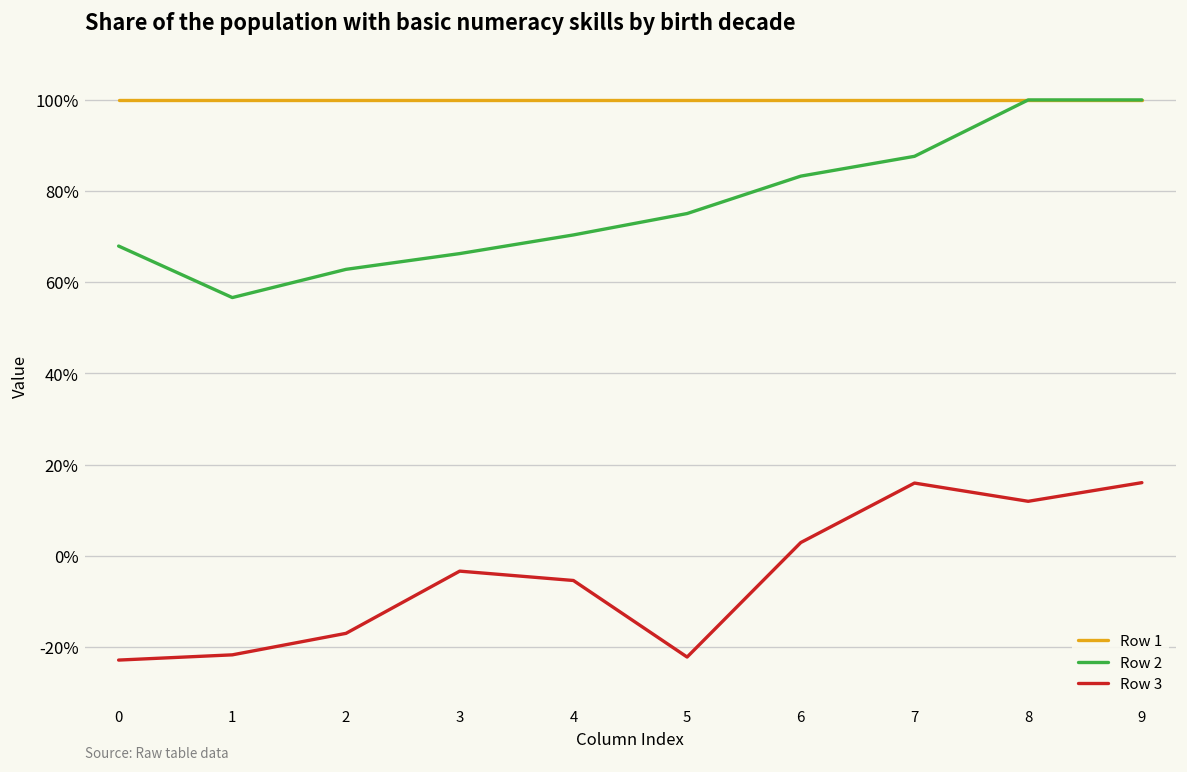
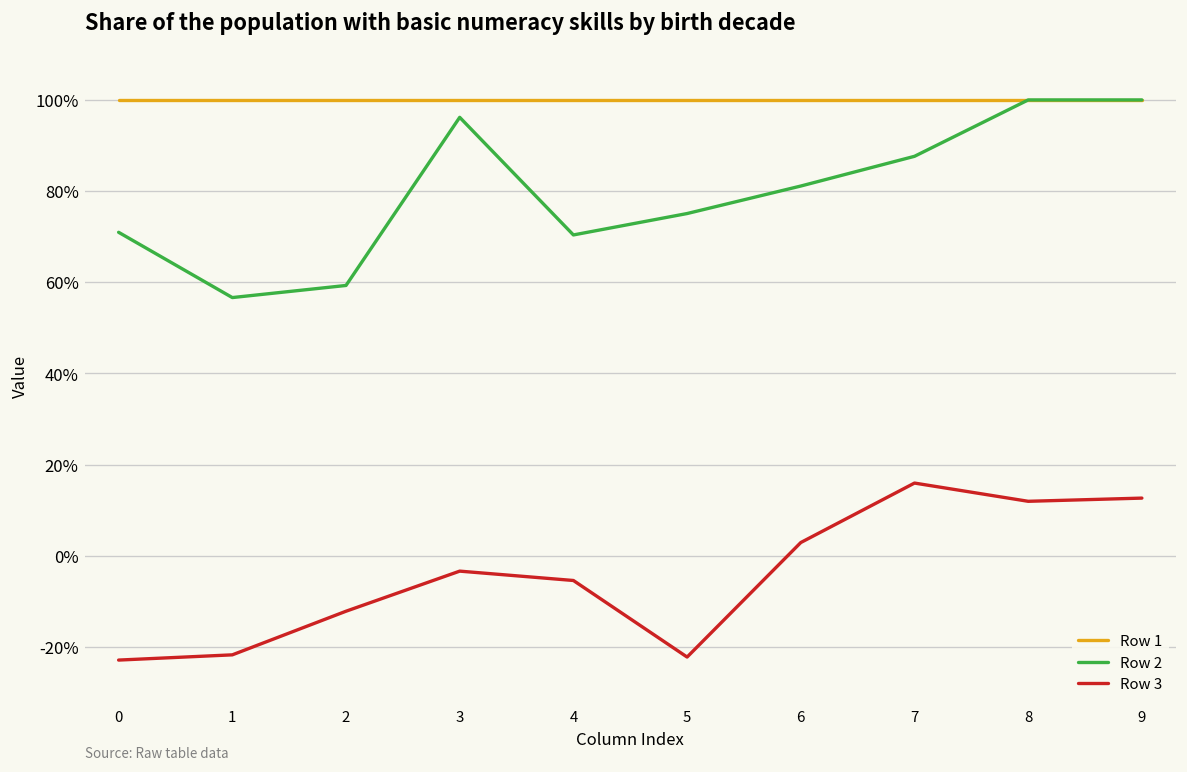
  {
    "Row 1": {
      "0": "100%",
      "1": "100%",
      "2": "100%",
      "3": "100%",
      "4": "100%",
      "5": "100%",
      "6": "100%",
      "7": "100%"
    },
    "Row 2": {
-     "0": "68%",
+     "0": "71%",
      "1": "57%",
-     "2": "63%",
-     "3": "66%",
+     "2": "59%",
+     "3": "96%",
      "4": "70%",
      "5": "75%",
-     "6": "83%",
+     "6": "81%",
      "7": "88%"
    },
    "Row 3": {
      "0": "-23%",
      "1": "-22%",
-     "2": "-17%",
+     "2": "-12%",
      "3": "-3%",
      "4": "-5%",
      "5": "-22%",
      "6": "3%",
      "7": "16%",
      "8": "12%",
-     "9": "16%"
+     "9": "13%"
    }
  }
